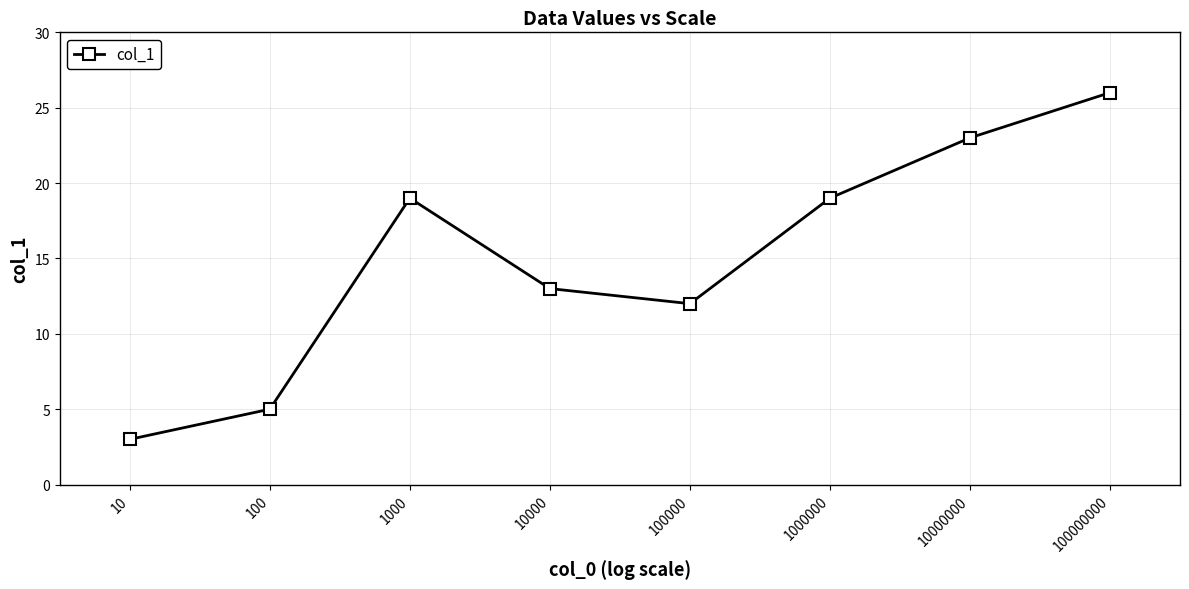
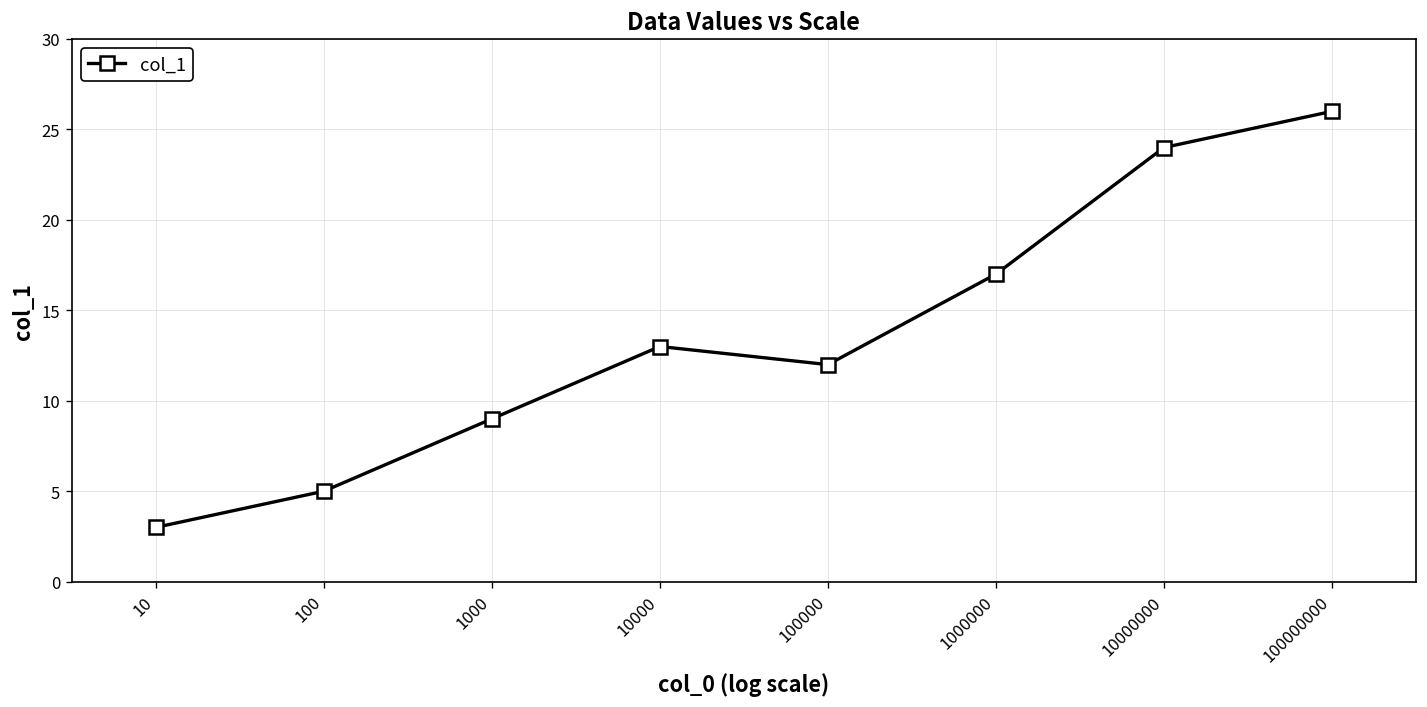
  {
    "10": 3,
    "100": 5,
-   "1000": 19,
+   "1000": 9,
    "10000": 13,
    "100000": 12,
-   "1000000": 19,
-   "10000000": 23,
+   "1000000": 17,
+   "10000000": 24,
    "100000000": 26
  }
